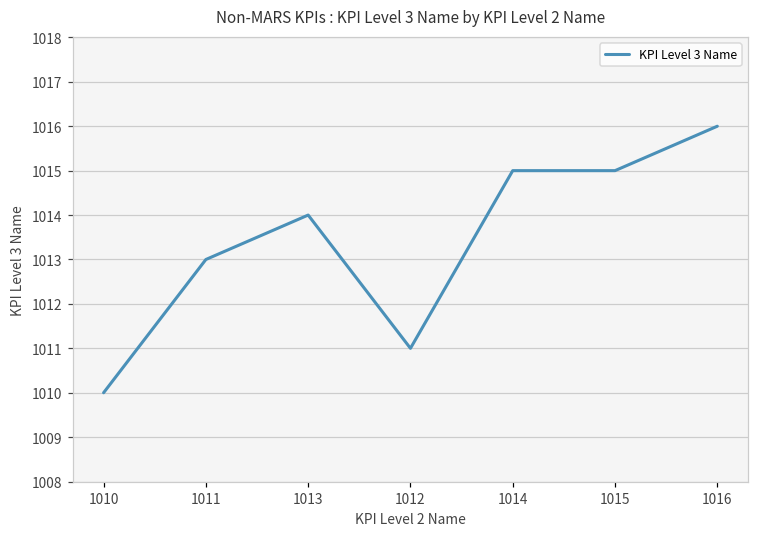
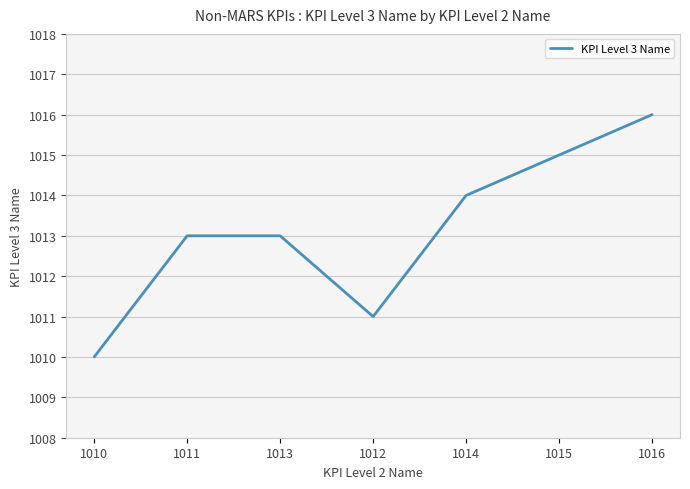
  {
    "1010": 1010,
    "1011": 1013,
-   "1013": 1014,
+   "1013": 1013,
    "1012": 1011,
-   "1014": 1015,
+   "1014": 1014,
    "1015": 1015,
    "1016": 1016
  }
